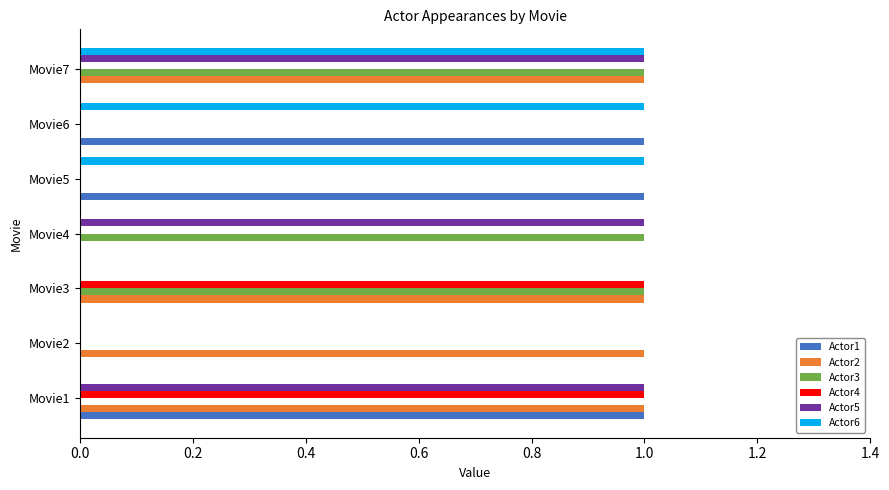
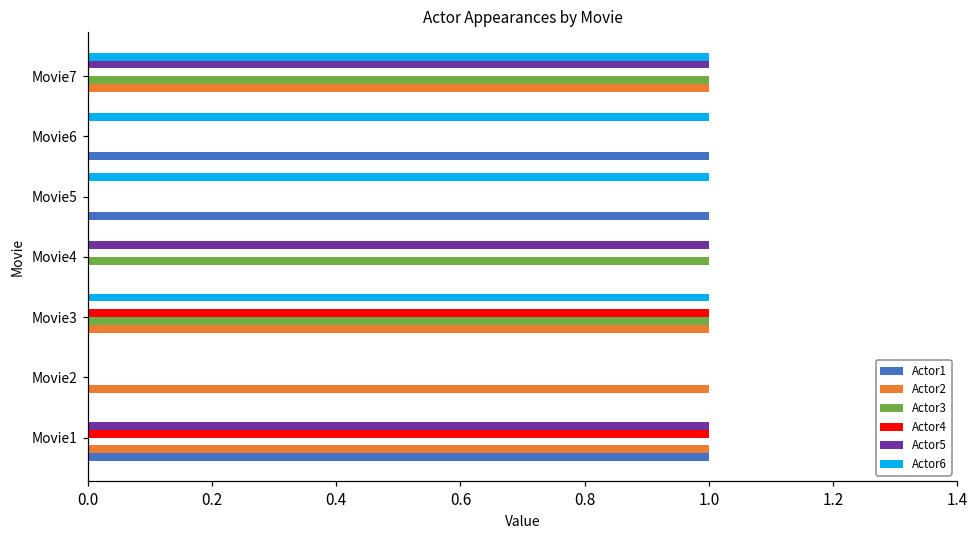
  {
    "Actor1": {
      "Movie7": 0,
      "Movie6": 1,
      "Movie5": 1,
      "Movie4": 0,
      "Movie3": 0,
      "Movie2": 0,
      "Movie1": 1
    },
    "Actor2": {
      "Movie7": 1,
      "Movie6": 0,
      "Movie5": 0,
      "Movie4": 0,
      "Movie3": 1,
      "Movie2": 1,
      "Movie1": 1
    },
    "Actor3": {
      "Movie7": 1,
      "Movie6": 0,
      "Movie5": 0,
      "Movie4": 1,
      "Movie3": 1,
      "Movie2": 0,
      "Movie1": 0
    },
    "Actor4": {
      "Movie7": 0,
      "Movie6": 0,
      "Movie5": 0,
      "Movie4": 0,
      "Movie3": 1,
      "Movie2": 0,
      "Movie1": 1
    },
    "Actor5": {
      "Movie7": 1,
      "Movie6": 0,
      "Movie5": 0,
      "Movie4": 1,
      "Movie3": 0,
      "Movie2": 0,
      "Movie1": 1
    },
    "Actor6": {
      "Movie7": 1,
      "Movie6": 1,
      "Movie5": 1,
      "Movie4": 0,
-     "Movie3": 0,
+     "Movie3": 1,
      "Movie2": 0,
      "Movie1": 0
    }
  }
